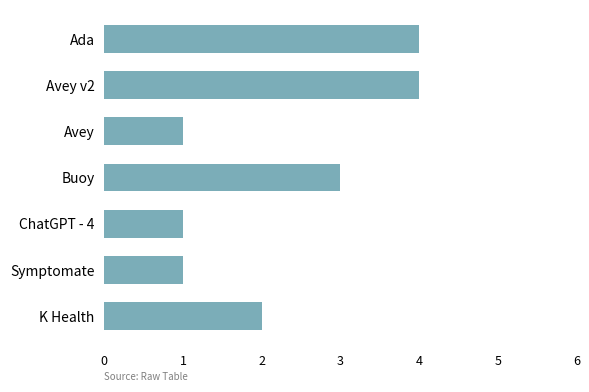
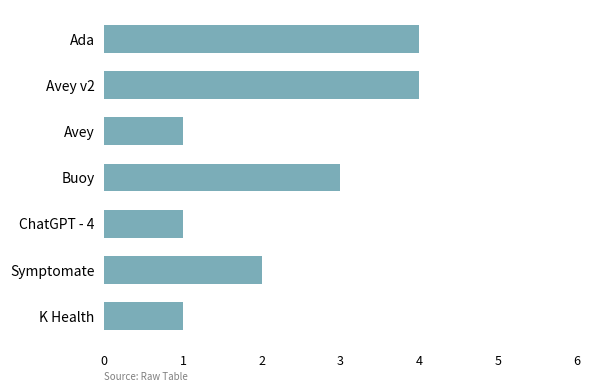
  {
    "Ada": 4,
    "Avey v2": 4,
    "Avey": 1,
    "Buoy": 3,
    "ChatGPT - 4": 1,
-   "Symptomate": 1,
-   "K Health": 2
+   "Symptomate": 2,
+   "K Health": 1
  }
